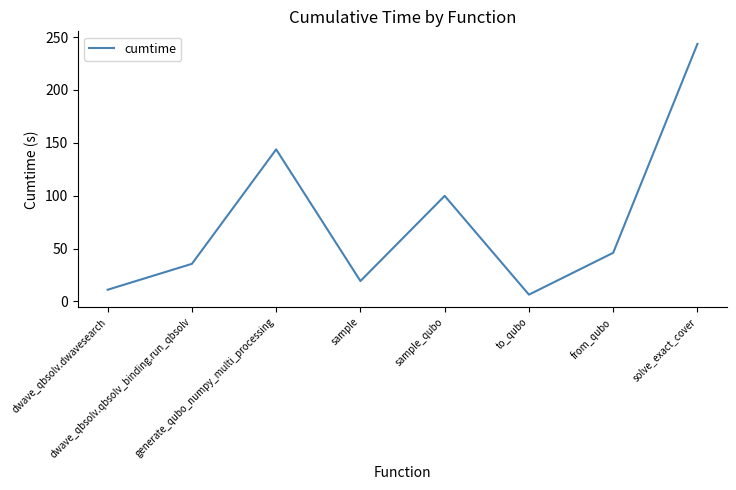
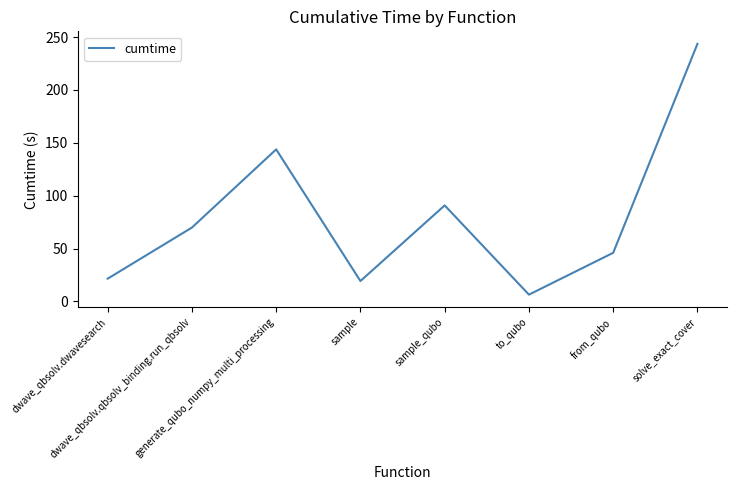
  {
-   "dwave_qbsolv.dwavesearch": 11,
-   "dwave_qbsolv.qbsolv_binding.run_qbsolv": 36,
+   "dwave_qbsolv.dwavesearch": 21,
+   "dwave_qbsolv.qbsolv_binding.run_qbsolv": 70,
    "generate_qubo_numpy_multi_processing": 144,
    "sample": 19,
-   "sample_qubo": 100,
+   "sample_qubo": 91,
    "to_qubo": 6,
    "from_qubo": 46,
    "solve_exact_cover": 244
  }
